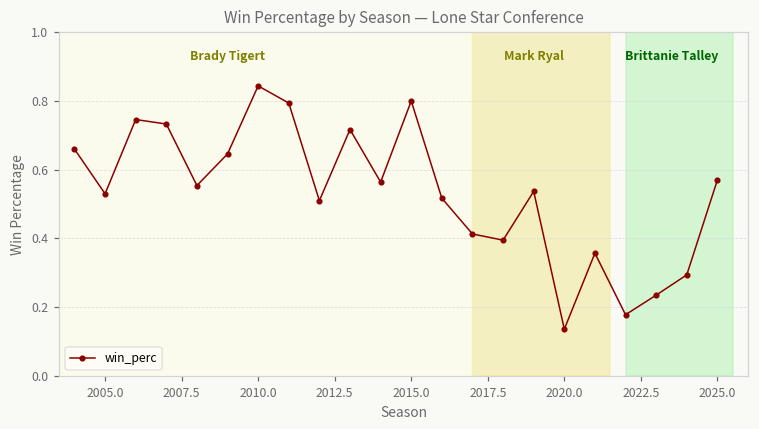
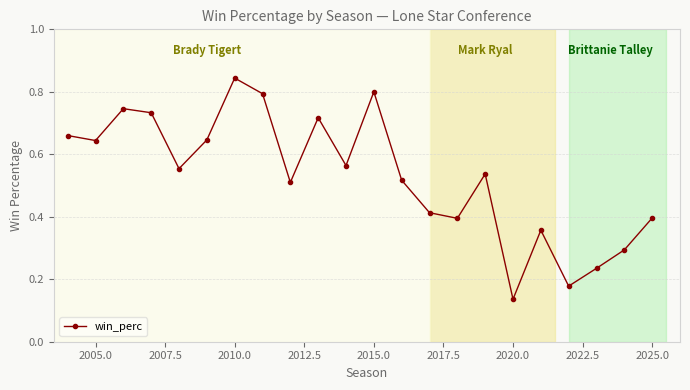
  {
-   "2005.0": 0.53,
+   "2005.0": 0.64,
    "2010.0": 0.84,
    "2015.0": 0.80,
    "2020.0": 0.14,
-   "2025.0": 0.57
+   "2025.0": 0.40
  }
